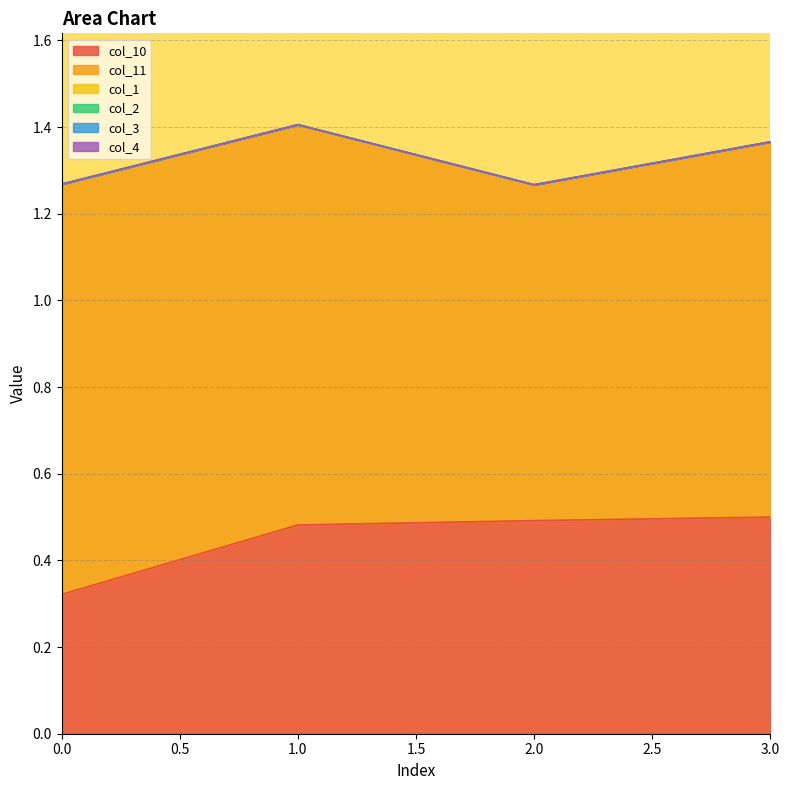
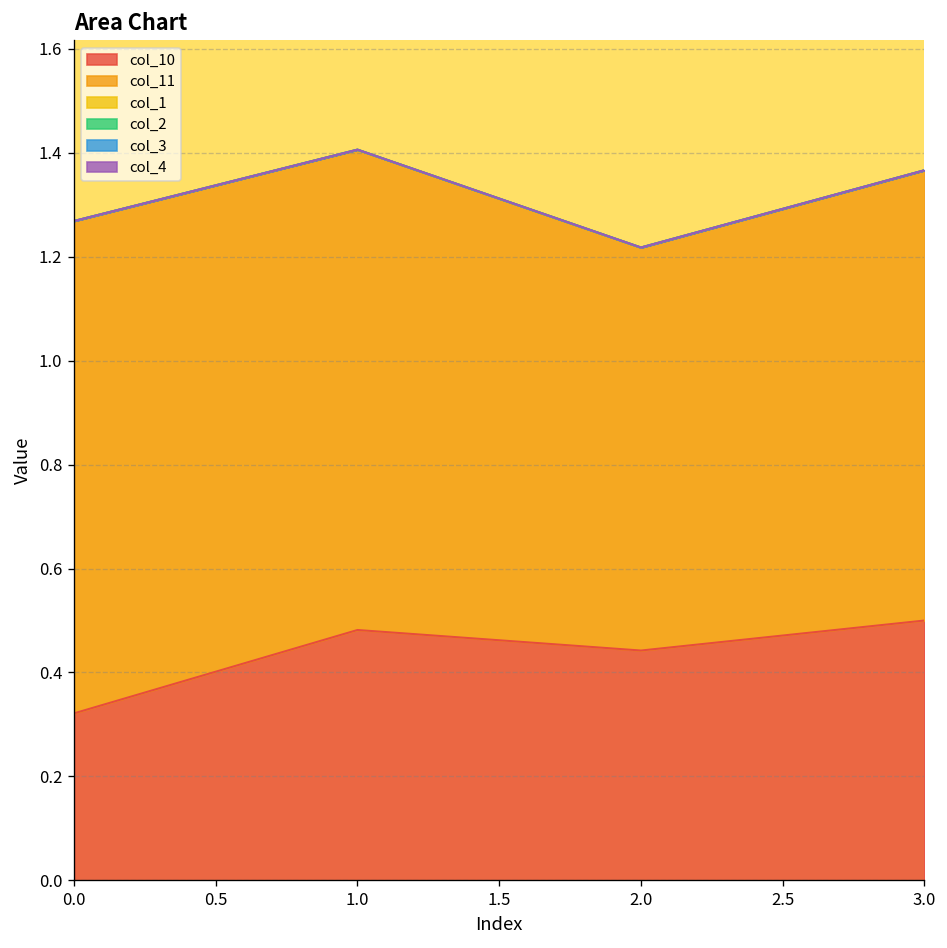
  {
    "col_10": {
      "0.0": 0.32,
      "1.0": 0.48,
-     "2.0": 0.49,
+     "2.0": 0.44,
      "3.0": 0.50
    }
  }
